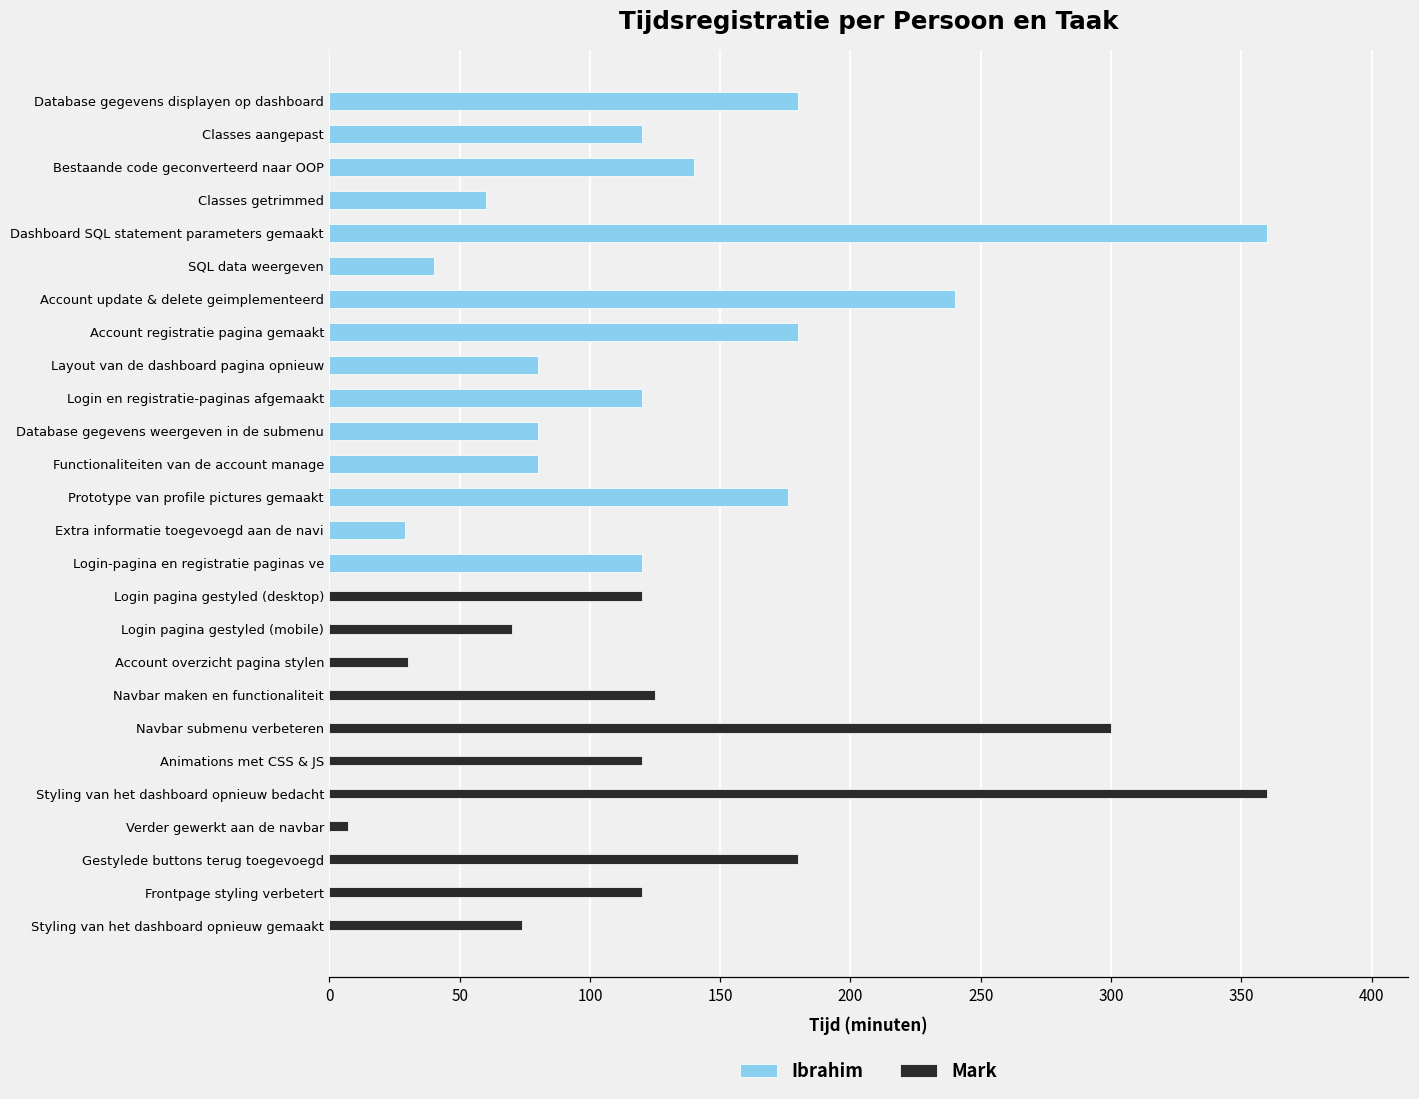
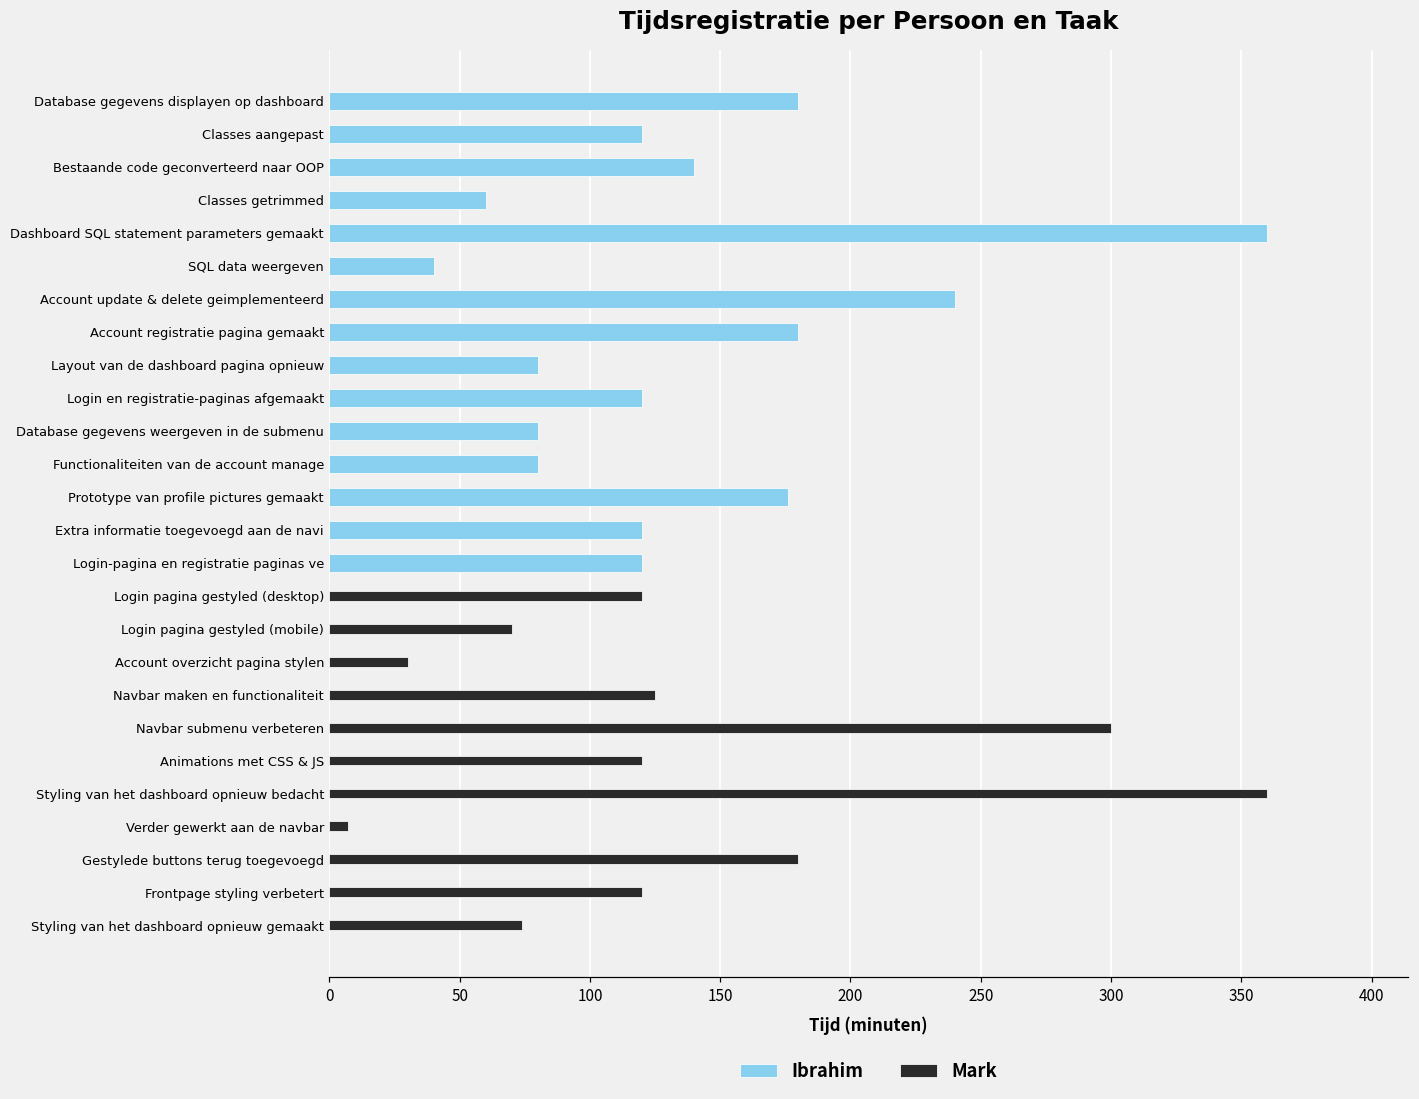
  {
    "Ibrahim": {
      "Database gegevens displayen op dashboard": 180,
      "Classes aangepast": 120,
      "Bestaande code geconverteerd naar OOP": 140,
      "Classes getrimmed": 60,
      "Dashboard SQL statement parameters gemaakt": 360,
      "SQL data weergeven": 40,
      "Account update & delete geimplementeerd": 240,
      "Account registratie pagina gemaakt": 180,
      "Layout van de dashboard pagina opnieuw": 80,
      "Login en registratie-paginas afgemaakt": 120,
      "Database gegevens weergeven in de submenu": 80,
      "Functionaliteiten van de account manage": 80,
      "Prototype van profile pictures gemaakt": 176,
-     "Extra informatie toegevoegd aan de navi": 29,
+     "Extra informatie toegevoegd aan de navi": 120,
      "Login-pagina en registratie paginas ve": 120,
      "Login pagina gestyled (desktop)": 0,
      "Login pagina gestyled (mobile)": 0,
      "Account overzicht pagina stylen": 0,
      "Navbar maken en functionaliteit": 0,
      "Navbar submenu verbeteren": 0,
      "Animations met CSS & JS": 0,
      "Styling van het dashboard opnieuw bedacht": 0,
      "Verder gewerkt aan de navbar": 0,
      "Gestylede buttons terug toegevoegd": 0,
      "Frontpage styling verbetert": 0,
      "Styling van het dashboard opnieuw gemaakt": 0
    },
    "Mark": {
      "Database gegevens displayen op dashboard": 0,
      "Classes aangepast": 0,
      "Bestaande code geconverteerd naar OOP": 0,
      "Classes getrimmed": 0,
      "Dashboard SQL statement parameters gemaakt": 0,
      "SQL data weergeven": 0,
      "Account update & delete geimplementeerd": 0,
      "Account registratie pagina gemaakt": 0,
      "Layout van de dashboard pagina opnieuw": 0,
      "Login en registratie-paginas afgemaakt": 0,
      "Database gegevens weergeven in de submenu": 0,
      "Functionaliteiten van de account manage": 0,
      "Prototype van profile pictures gemaakt": 0,
      "Extra informatie toegevoegd aan de navi": 0,
      "Login-pagina en registratie paginas ve": 0,
      "Login pagina gestyled (desktop)": 120,
      "Login pagina gestyled (mobile)": 70,
      "Account overzicht pagina stylen": 30,
      "Navbar maken en functionaliteit": 125,
      "Navbar submenu verbeteren": 300,
      "Animations met CSS & JS": 120,
      "Styling van het dashboard opnieuw bedacht": 360,
      "Verder gewerkt aan de navbar": 7,
      "Gestylede buttons terug toegevoegd": 180,
      "Frontpage styling verbetert": 120,
      "Styling van het dashboard opnieuw gemaakt": 74
    }
  }
